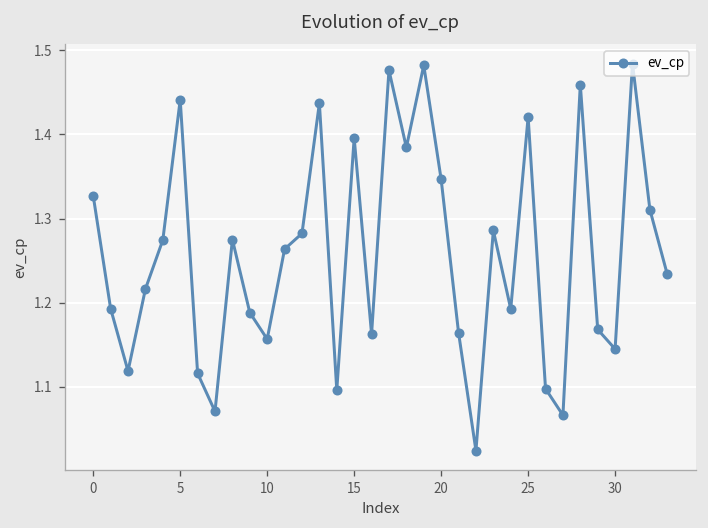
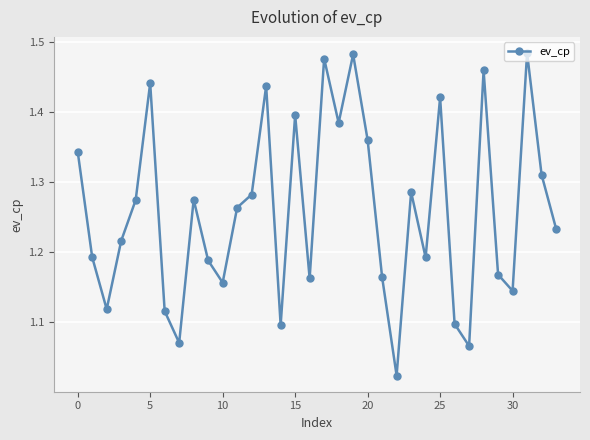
  {
-   "0": 1.33,
+   "0": 1.34,
    "5": 1.44,
    "10": 1.16,
    "15": 1.40,
-   "20": 1.35,
+   "20": 1.36,
    "25": 1.42,
    "30": 1.14
  }
